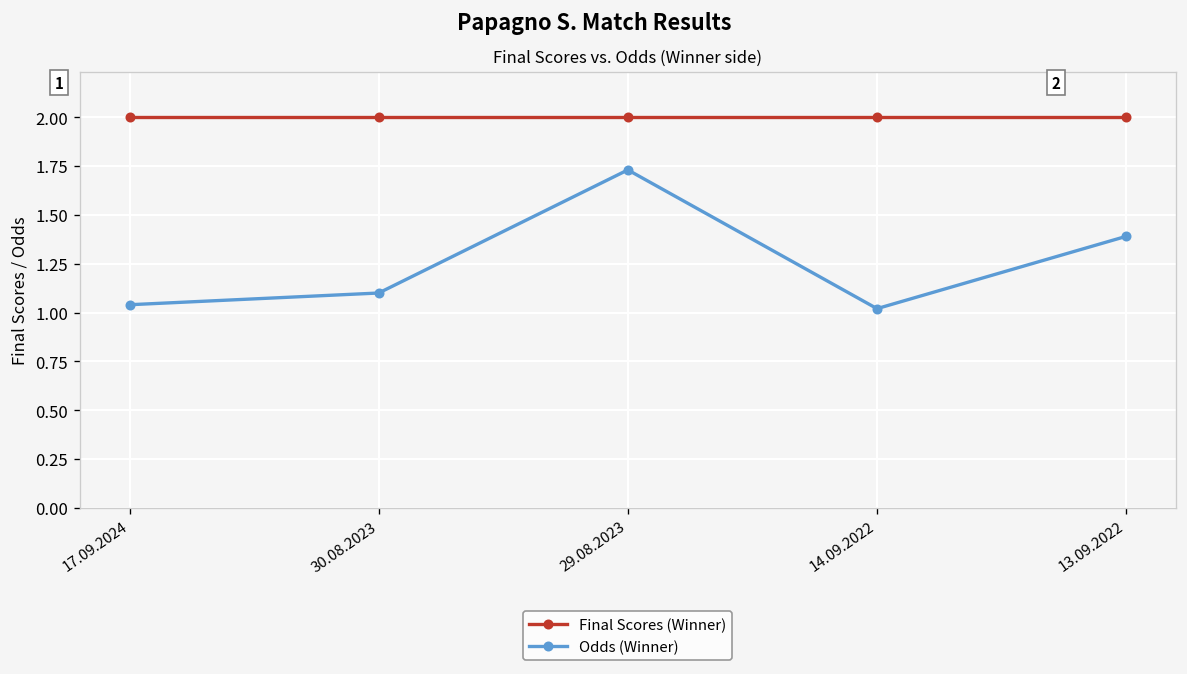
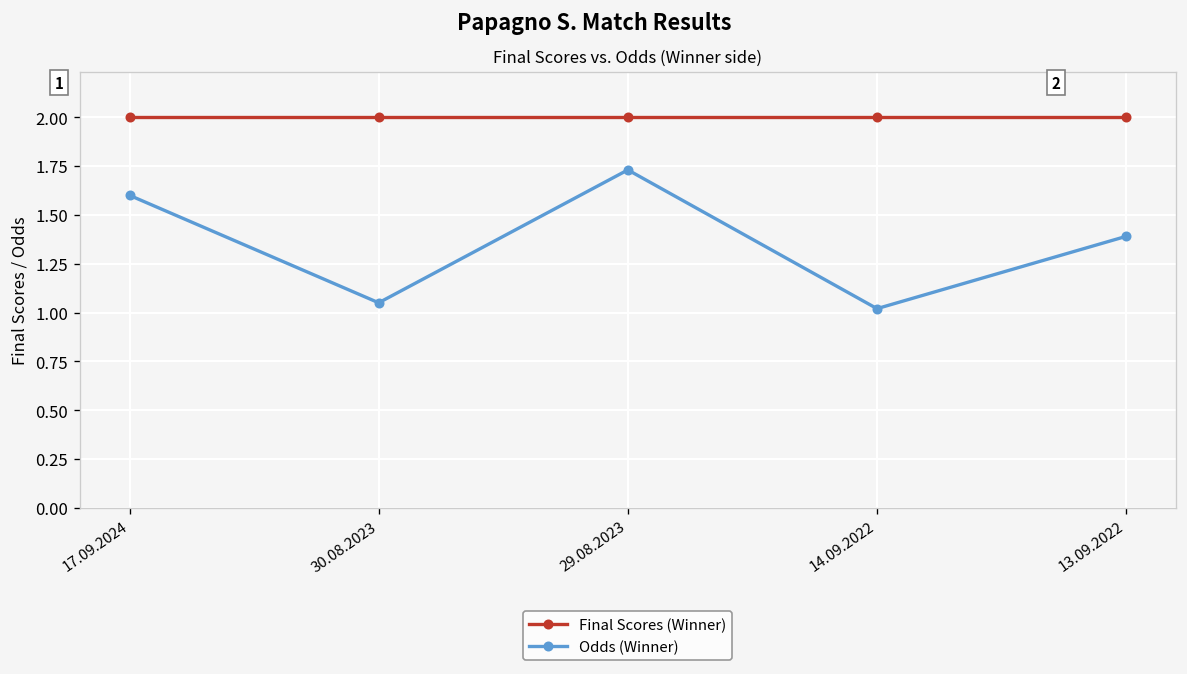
  {
    "Final Scores (Winner)": {
      "17.09.2024": 2.00,
      "30.08.2023": 2.00,
      "29.08.2023": 2.00,
      "14.09.2022": 2.00,
      "13.09.2022": 2.00
    },
    "Odds (Winner)": {
-     "17.09.2024": 1.04,
-     "30.08.2023": 1.10,
+     "17.09.2024": 1.60,
+     "30.08.2023": 1.05,
      "29.08.2023": 1.73,
      "14.09.2022": 1.02,
      "13.09.2022": 1.39
    }
  }
